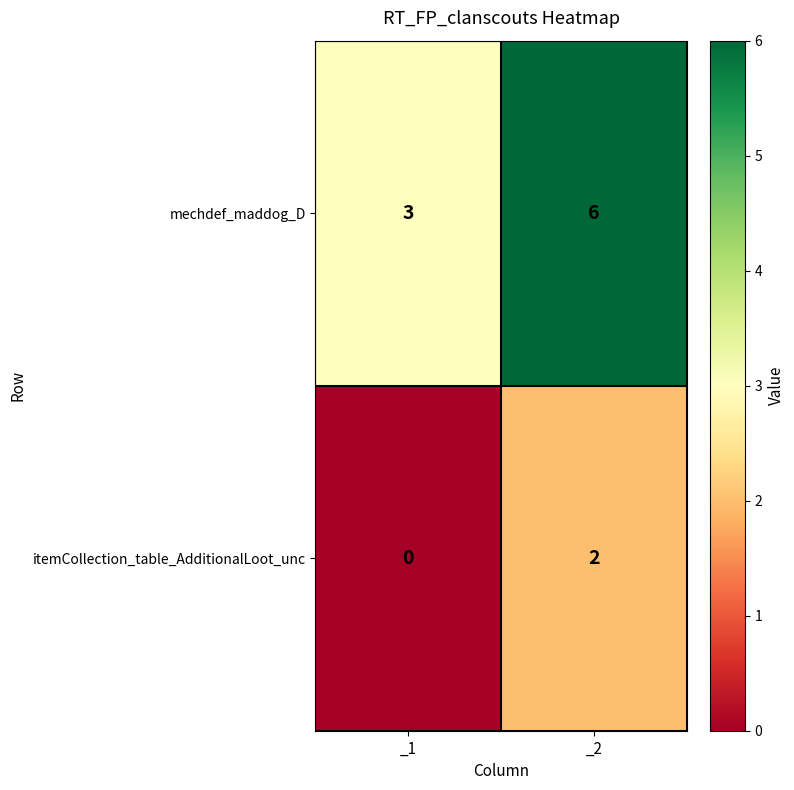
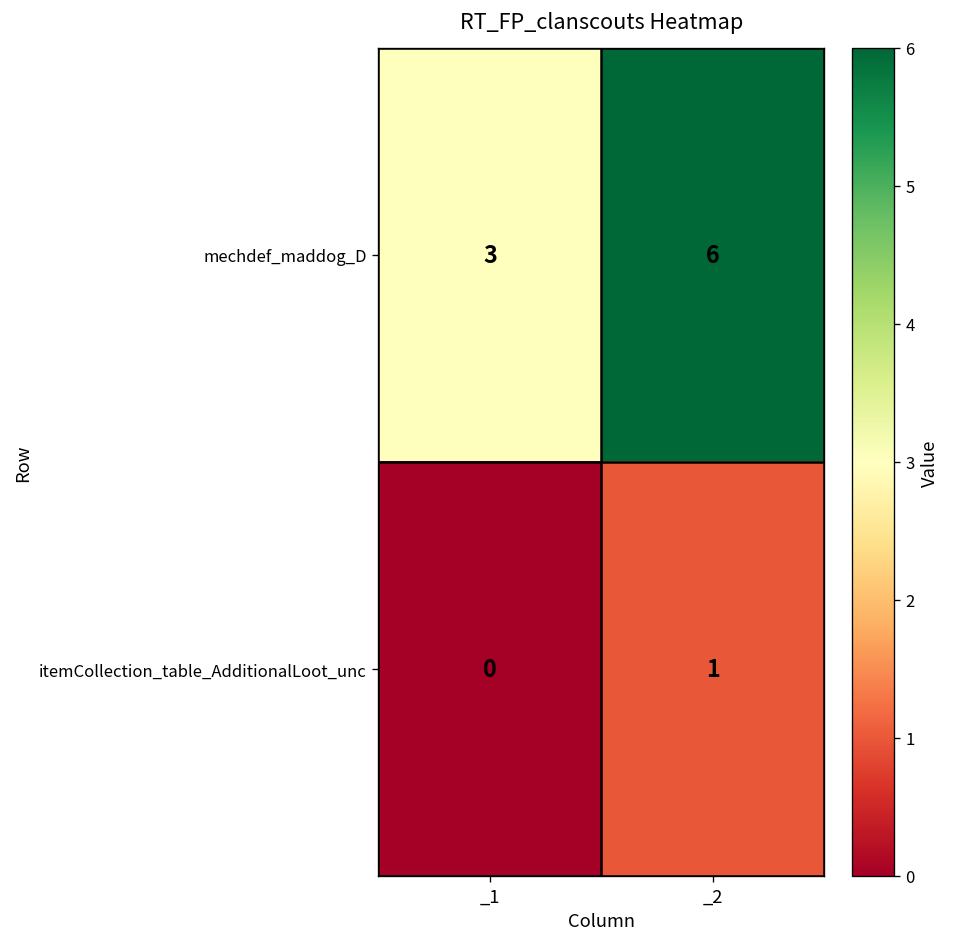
  {
    "mechdef_maddog_D": {
      "_1": 3,
      "_2": 6
    },
    "itemCollection_table_AdditionalLoot_unc": {
      "_1": 0,
-     "_2": 2
+     "_2": 1
    }
  }
